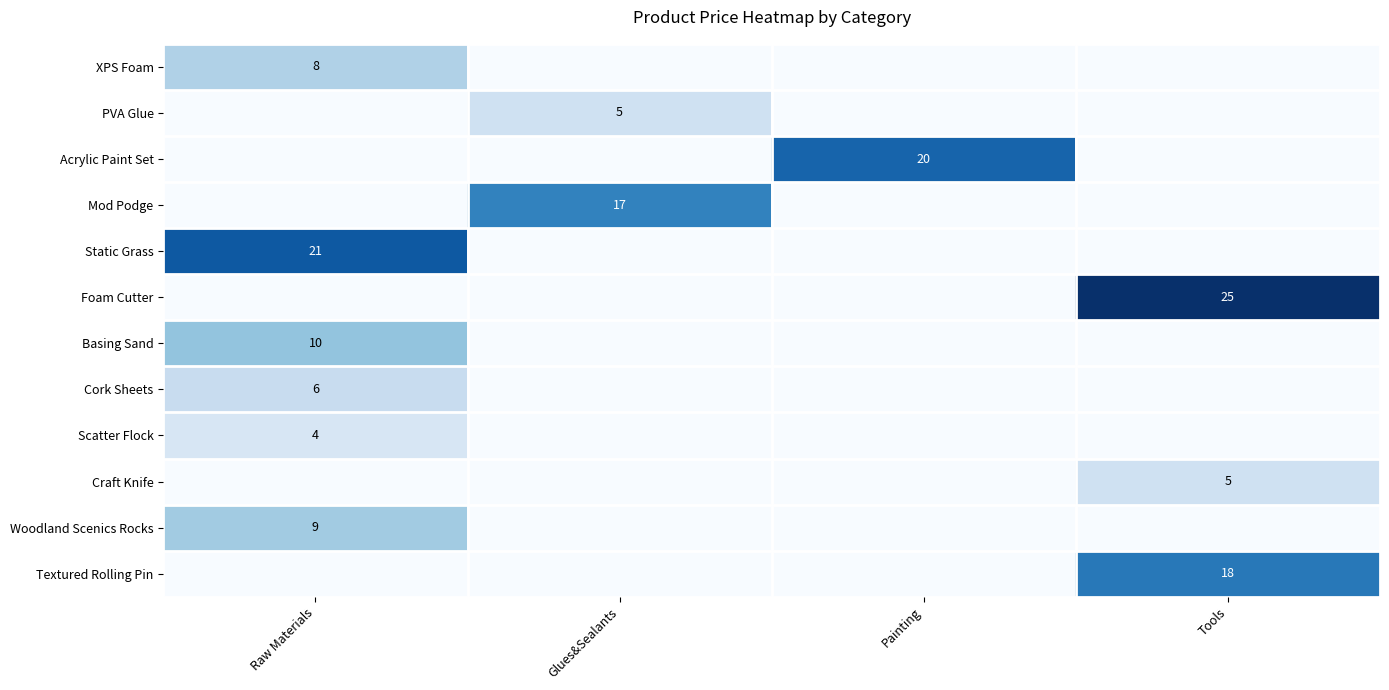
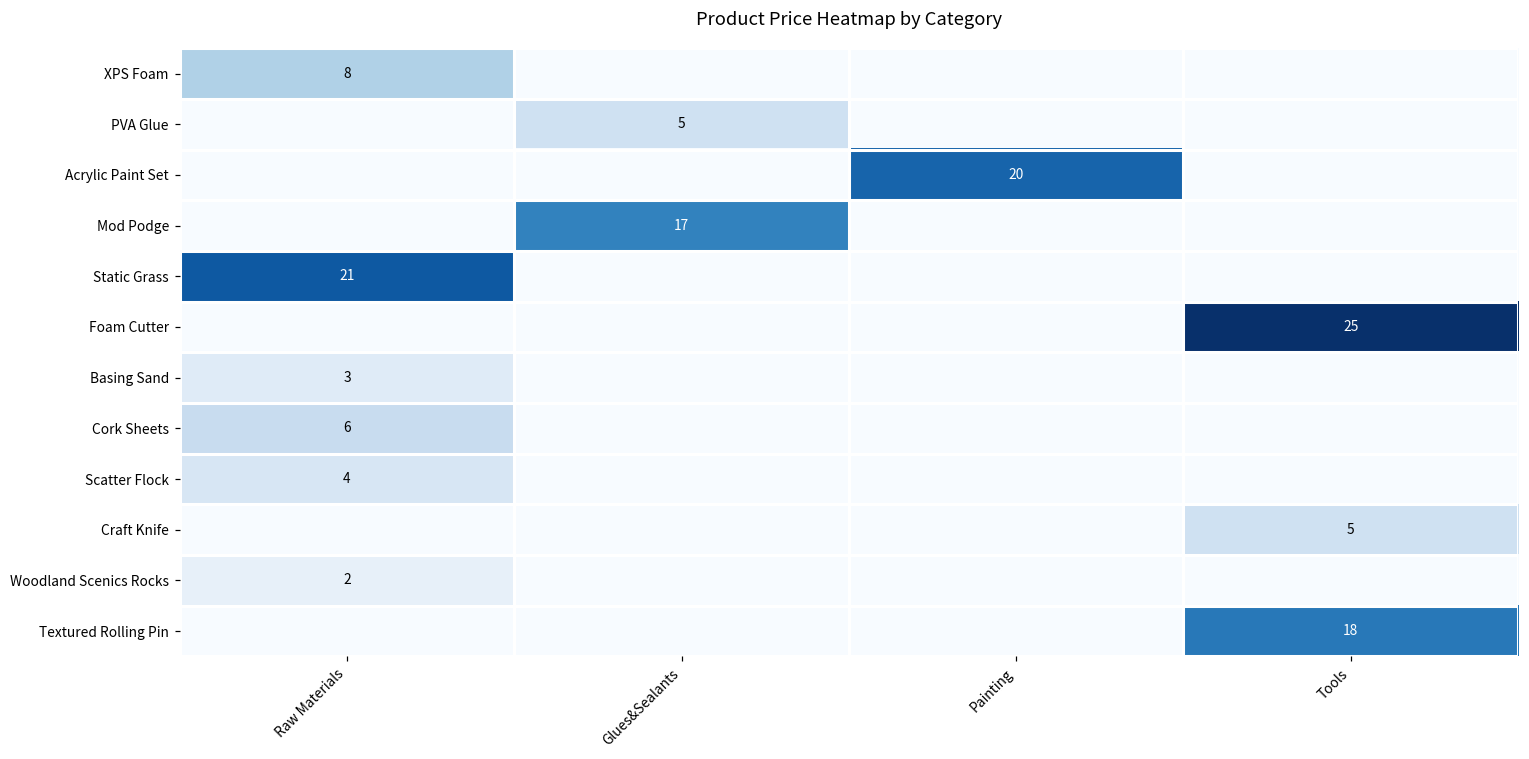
  {
    "XPS Foam": {
      "Raw Materials": 8
    },
    "PVA Glue": {
      "Glues&Sealants": 5
    },
    "Acrylic Paint Set": {
      "Painting": 20
    },
    "Mod Podge": {
      "Glues&Sealants": 17
    },
    "Static Grass": {
      "Raw Materials": 21
    },
    "Foam Cutter": {
      "Tools": 25
    },
    "Basing Sand": {
-     "Raw Materials": 10
+     "Raw Materials": 3
    },
    "Cork Sheets": {
      "Raw Materials": 6
    },
    "Scatter Flock": {
      "Raw Materials": 4
    },
    "Craft Knife": {
      "Tools": 5
    },
    "Woodland Scenics Rocks": {
-     "Raw Materials": 9
+     "Raw Materials": 2
    },
    "Textured Rolling Pin": {
      "Tools": 18
    }
  }
